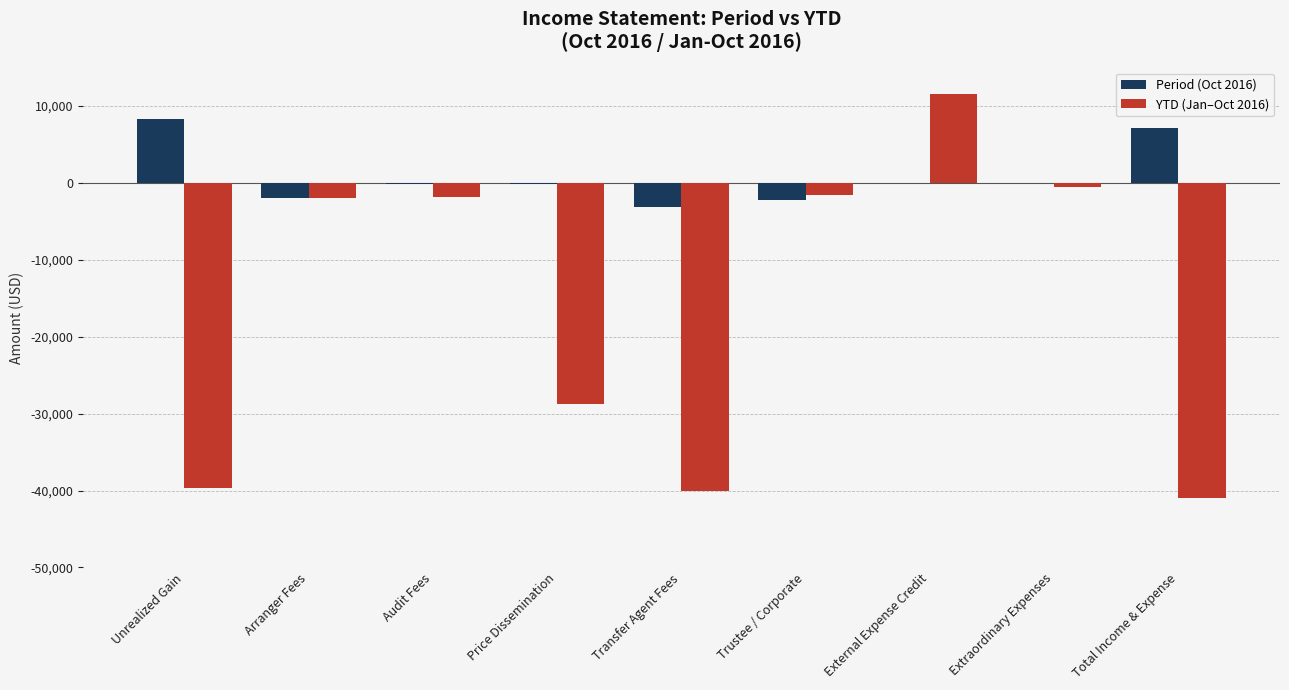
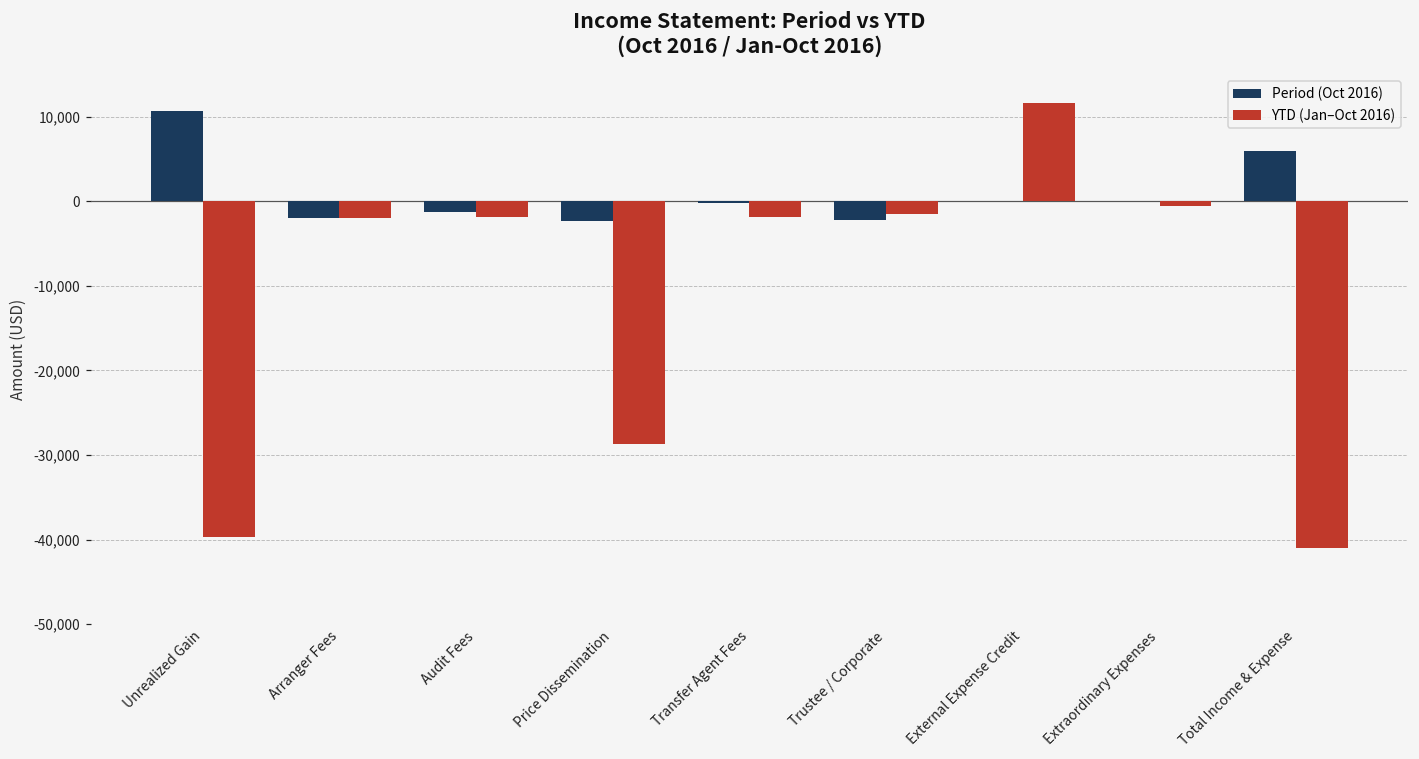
  {
    "Period (Oct 2016)": {
-     "Unrealized Gain": "8,000",
+     "Unrealized Gain": "11,000",
      "Arranger Fees": "-2,000",
-     "Audit Fees": "0",
-     "Price Dissemination": "0",
-     "Transfer Agent Fees": "-3,000",
+     "Audit Fees": "-1,000",
+     "Price Dissemination": "-2,000",
+     "Transfer Agent Fees": "0",
      "Trustee / Corporate": "-2,000",
      "External Expense Credit": "0",
      "Extraordinary Expenses": "0",
-     "Total Income & Expense": "7,000"
+     "Total Income & Expense": "6,000"
    },
    "YTD (Jan–Oct 2016)": {
      "Unrealized Gain": "-40,000",
      "Arranger Fees": "-2,000",
      "Audit Fees": "-2,000",
      "Price Dissemination": "-29,000",
-     "Transfer Agent Fees": "-40,000",
+     "Transfer Agent Fees": "-2,000",
      "Trustee / Corporate": "-2,000",
      "External Expense Credit": "12,000",
      "Extraordinary Expenses": "-1,000",
      "Total Income & Expense": "-41,000"
    }
  }
